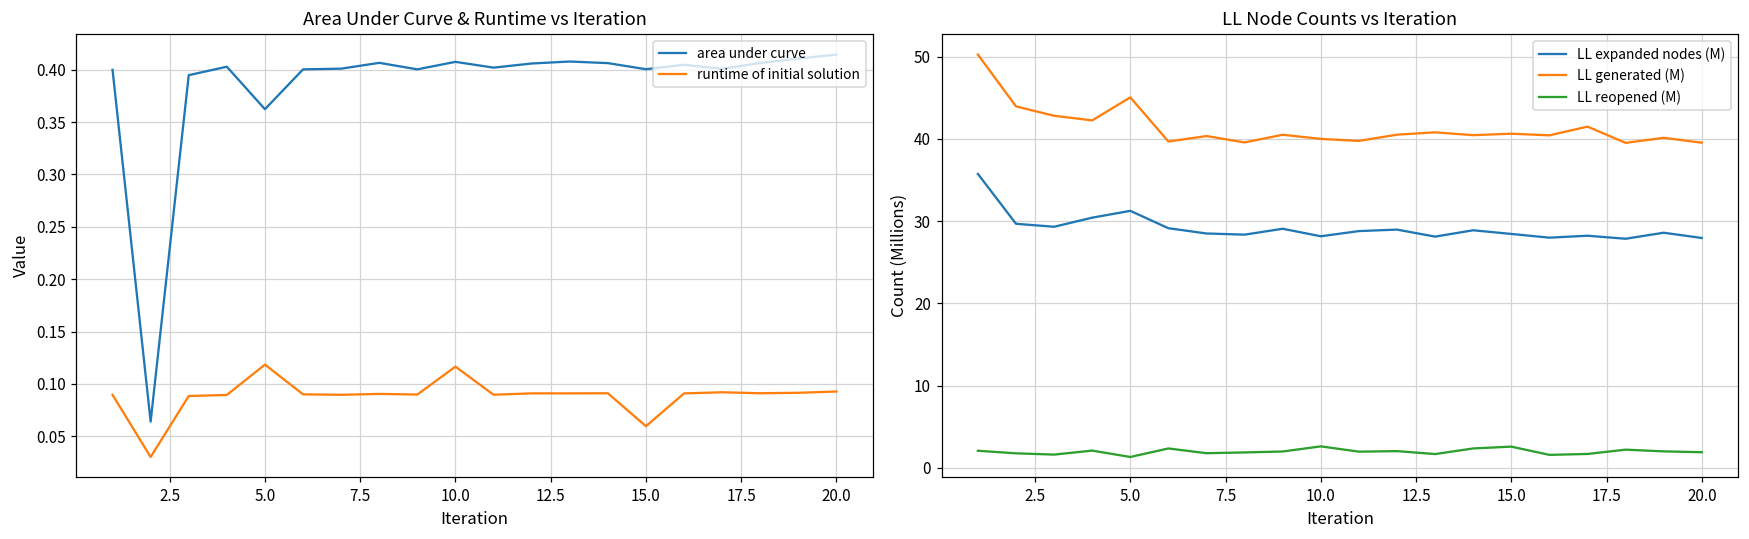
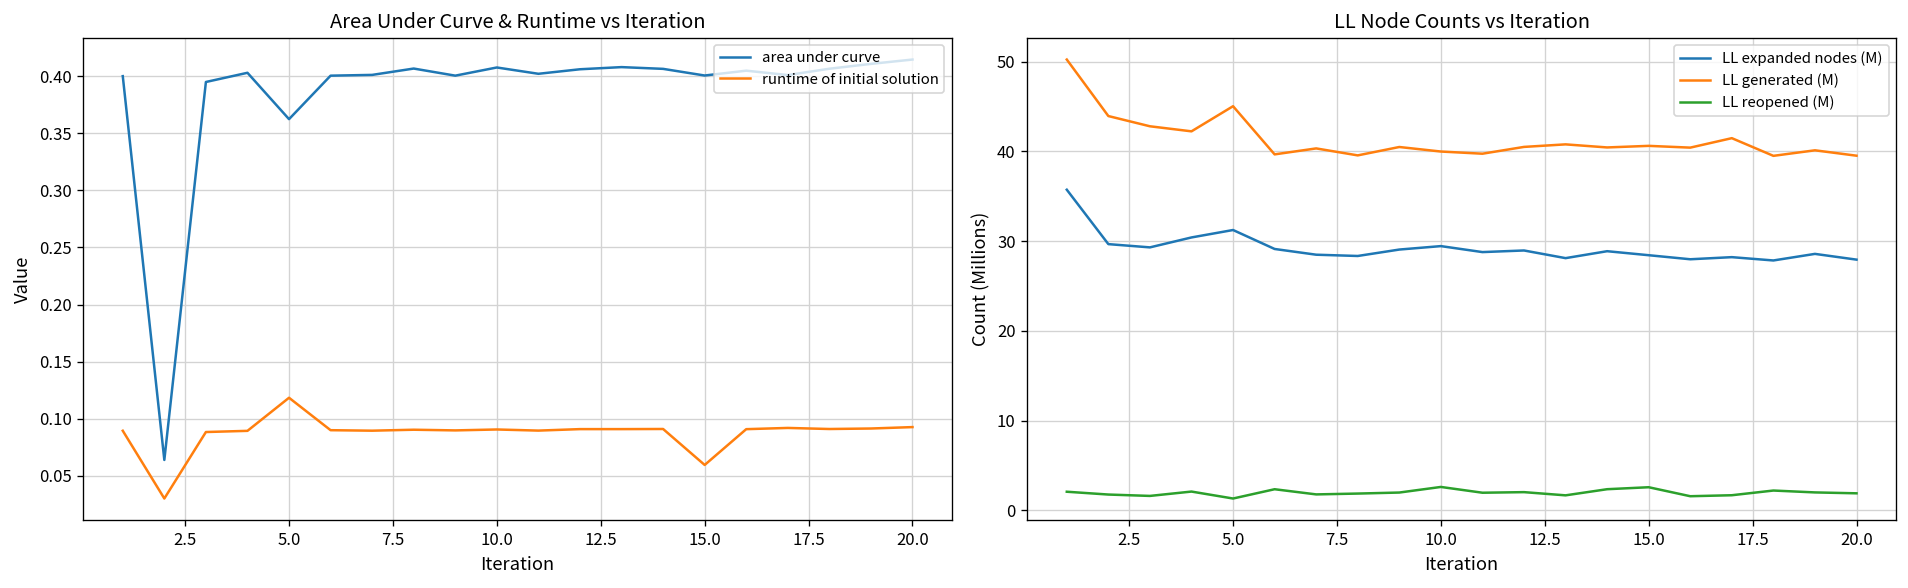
  {
    "Area Under Curve & Runtime vs Iteration": {
      "area under curve": {
        "5.0": 0.36,
        "10.0": 0.41,
        "15.0": 0.40
      },
      "runtime of initial solution": {
        "5.0": 0.12,
-       "10.0": 0.12,
+       "10.0": 0.09,
        "15.0": 0.06,
        "20.0": 0.09
      }
    },
    "LL Node Counts vs Iteration": {
      "LL expanded nodes (M)": {
        "5.0": 31,
-       "10.0": 28,
+       "10.0": 29,
        "15.0": 28,
        "20.0": 28
      },
      "LL generated (M)": {
        "5.0": 45,
        "10.0": 40,
        "15.0": 41,
        "20.0": 40
      },
      "LL reopened (M)": {
        "5.0": 1,
        "10.0": 3,
        "15.0": 3,
        "20.0": 2
      }
    }
  }
